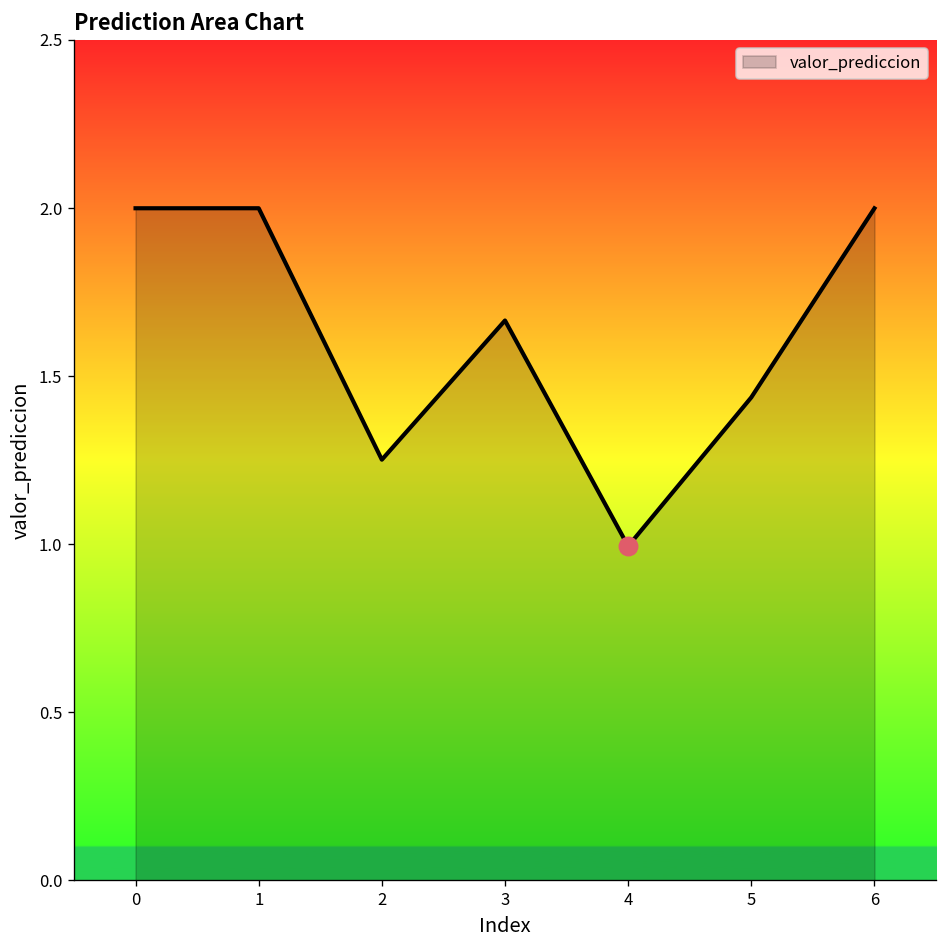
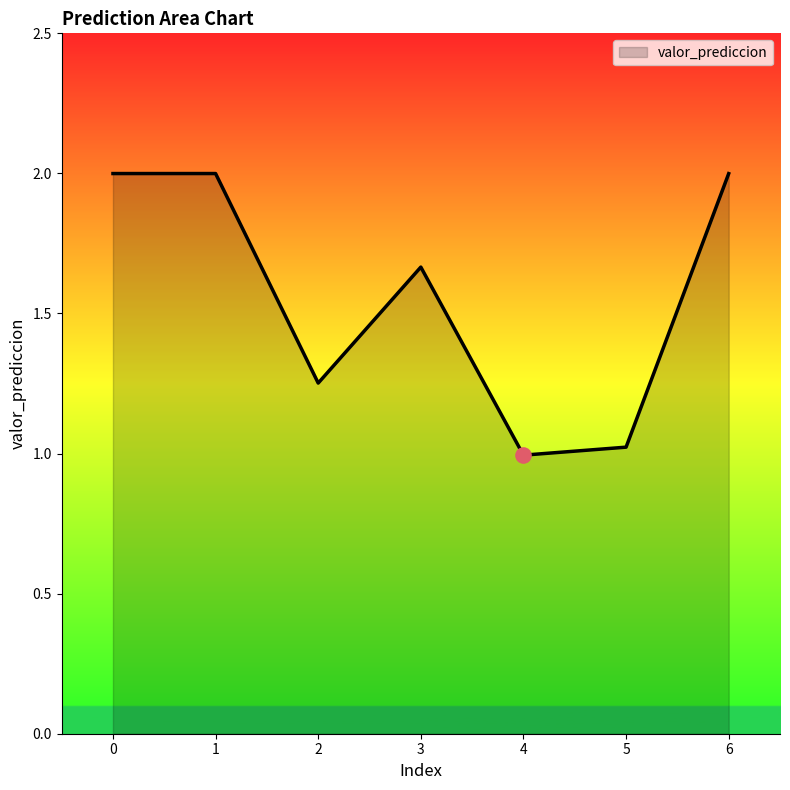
  {
    "valor_prediccion": {
      "0": 2.00,
      "1": 2.00,
      "2": 1.25,
      "3": 1.67,
-     "5": 1.44,
+     "5": 1.02,
      "6": 2.00
    }
  }
